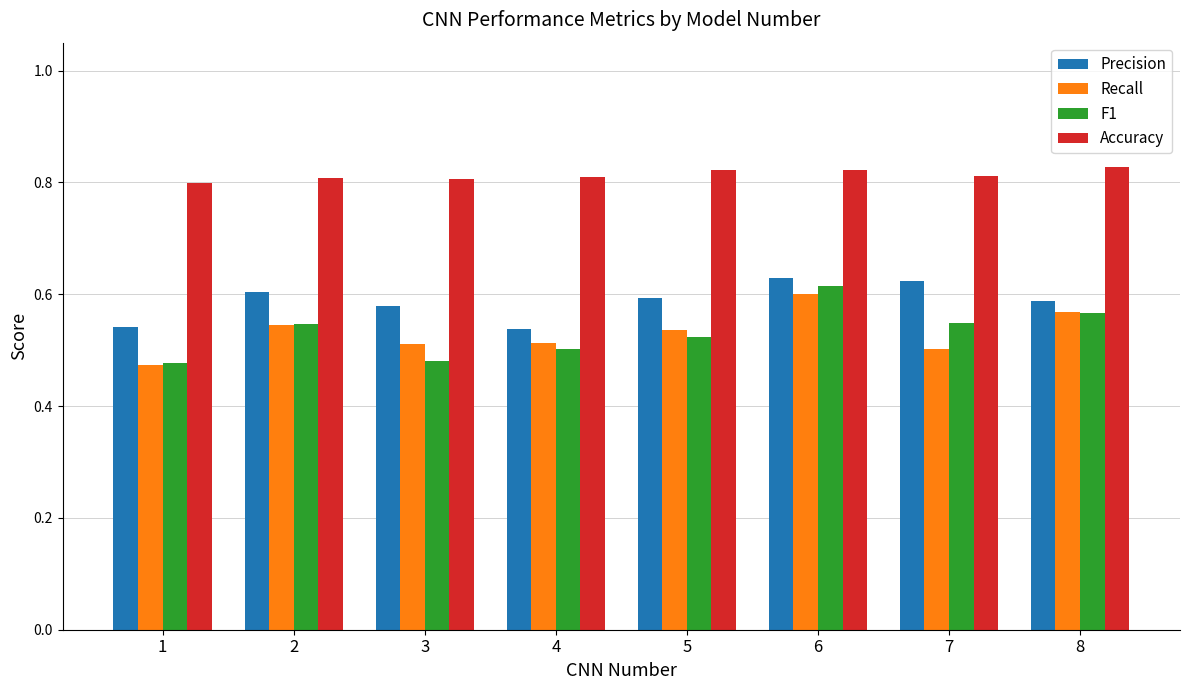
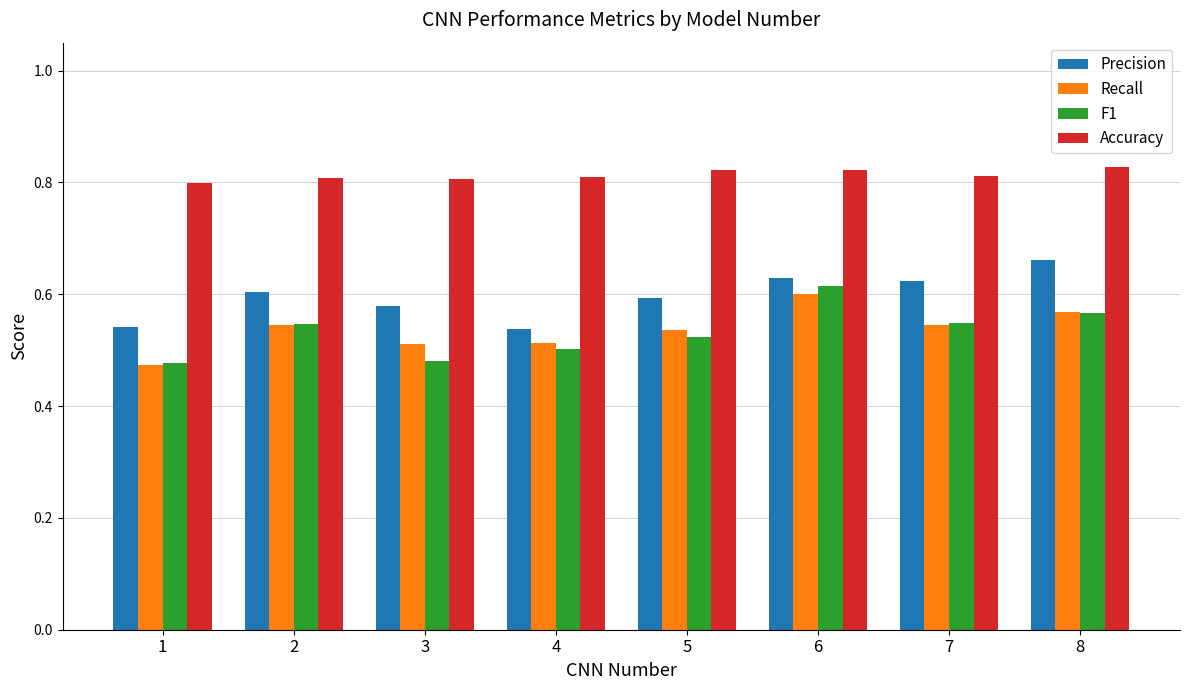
  {
    "Precision": {
      "1": 0.54,
      "2": 0.60,
      "3": 0.58,
      "4": 0.54,
      "5": 0.59,
      "6": 0.63,
      "7": 0.62,
-     "8": 0.59
+     "8": 0.66
    },
    "Recall": {
      "1": 0.47,
      "2": 0.54,
      "3": 0.51,
      "4": 0.51,
      "5": 0.54,
      "6": 0.60,
-     "7": 0.50,
+     "7": 0.55,
      "8": 0.57
    },
    "F1": {
      "1": 0.48,
      "2": 0.55,
      "3": 0.48,
      "4": 0.50,
      "5": 0.52,
      "6": 0.62,
      "7": 0.55,
      "8": 0.57
    },
    "Accuracy": {
      "1": 0.80,
      "2": 0.81,
      "3": 0.81,
      "4": 0.81,
      "5": 0.82,
      "6": 0.82,
      "7": 0.81,
      "8": 0.83
    }
  }
